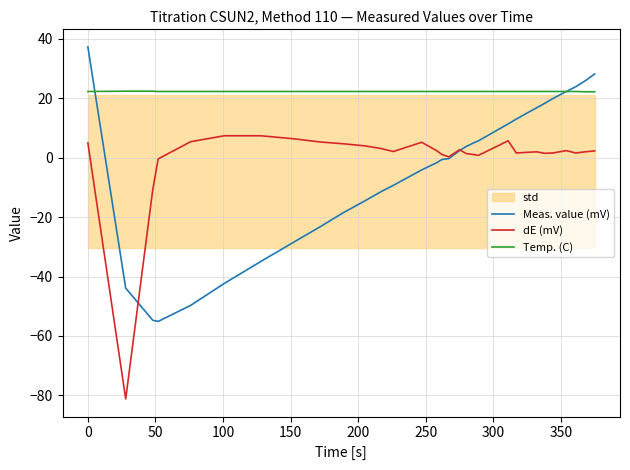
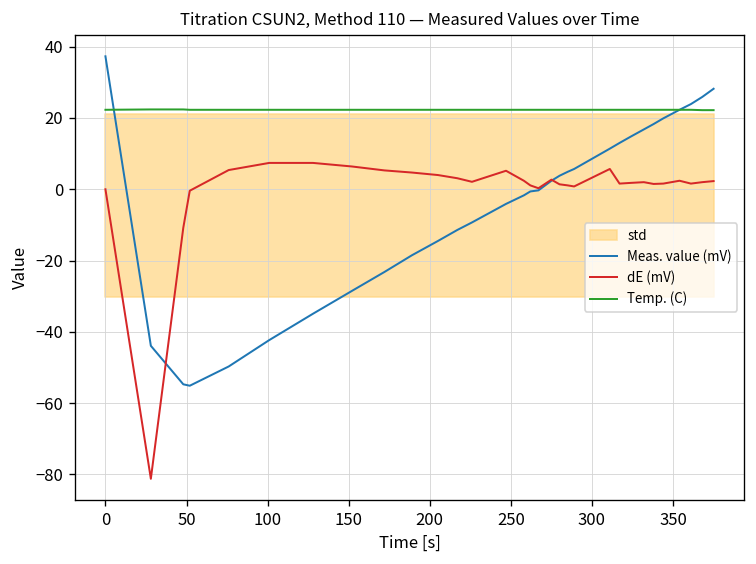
  {
    "Meas. value (mV)": {
      "0": 37
    },
    "std": {
      "0": 21
    },
    "dE (mV)": {
-     "0": 5
+     "0": 0
    },
    "Temp. (C)": {
      "0": 22
    }
  }
